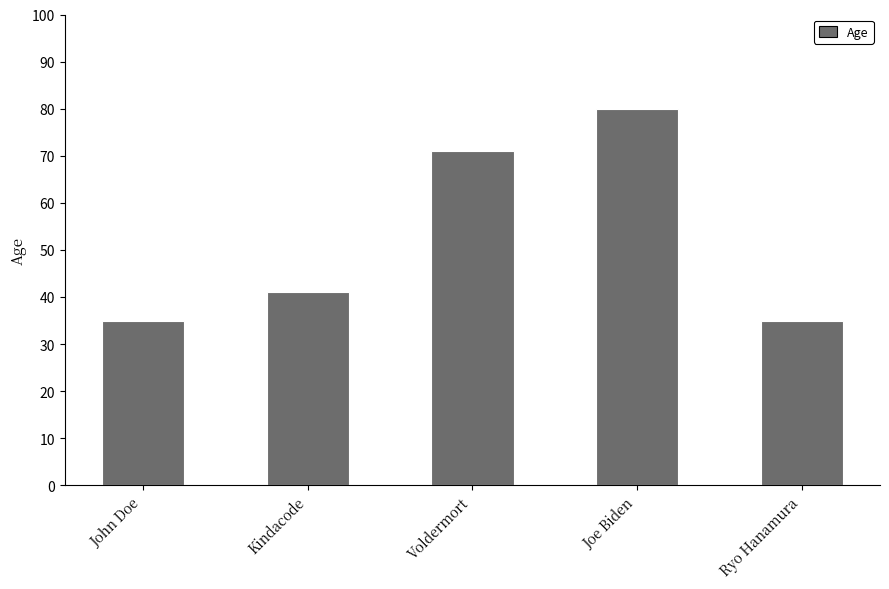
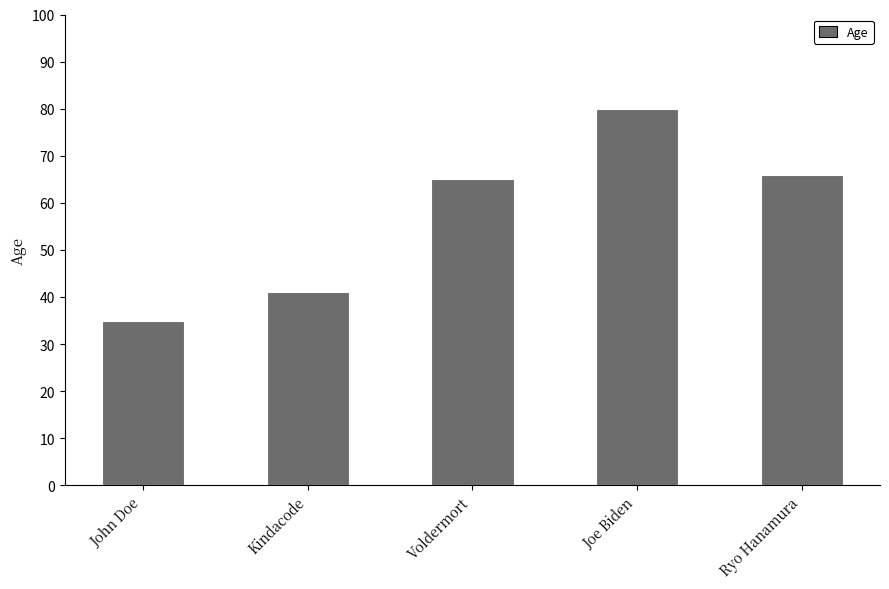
  {
    "John Doe": 35,
    "Kindacode": 41,
-   "Voldermort": 71,
+   "Voldermort": 65,
    "Joe Biden": 80,
-   "Ryo Hanamura": 35
+   "Ryo Hanamura": 66
  }
